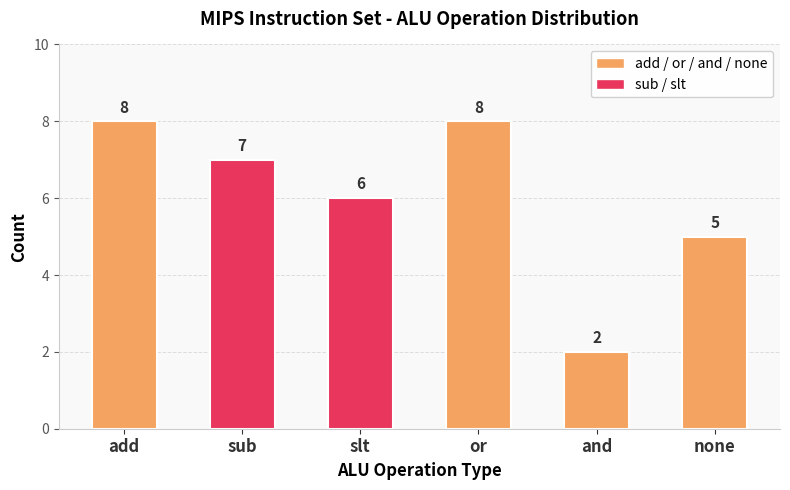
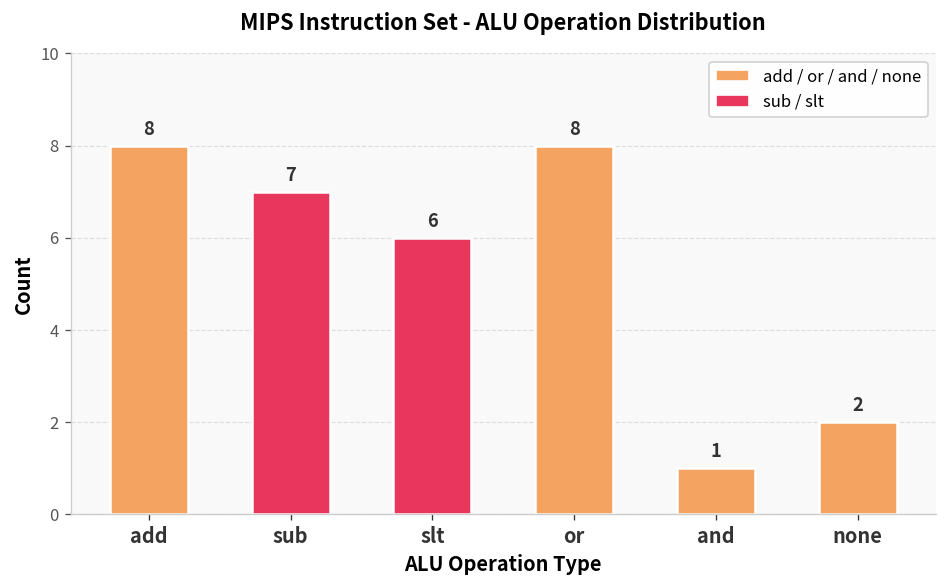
  {
    "add": 8,
    "sub": 7,
    "slt": 6,
    "or": 8,
-   "and": 2,
-   "none": 5
+   "and": 1,
+   "none": 2
  }
